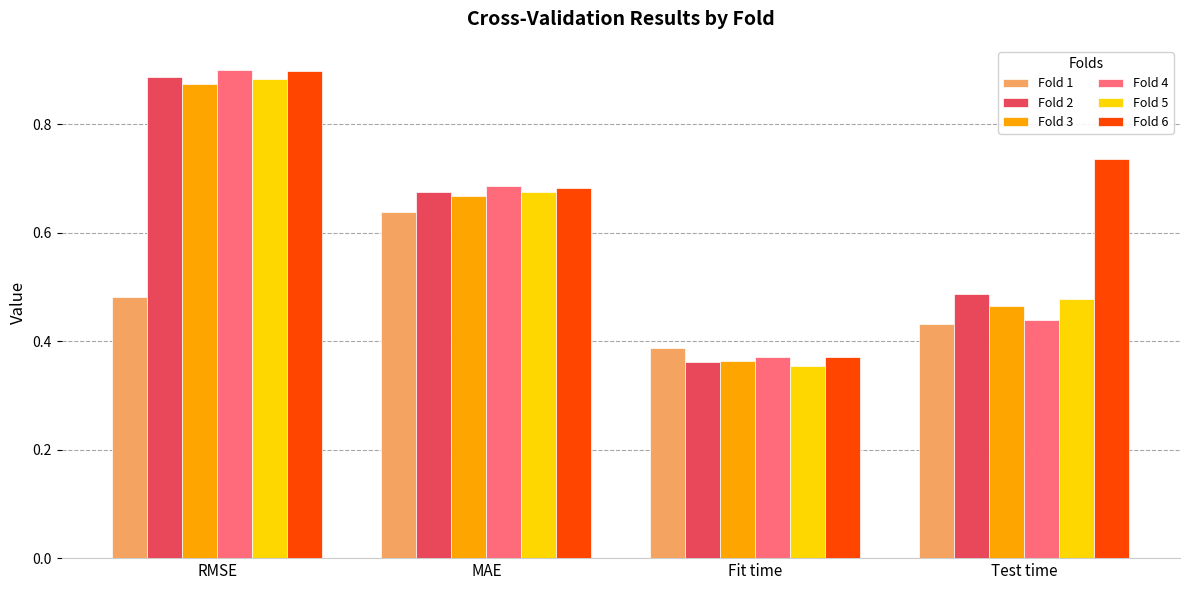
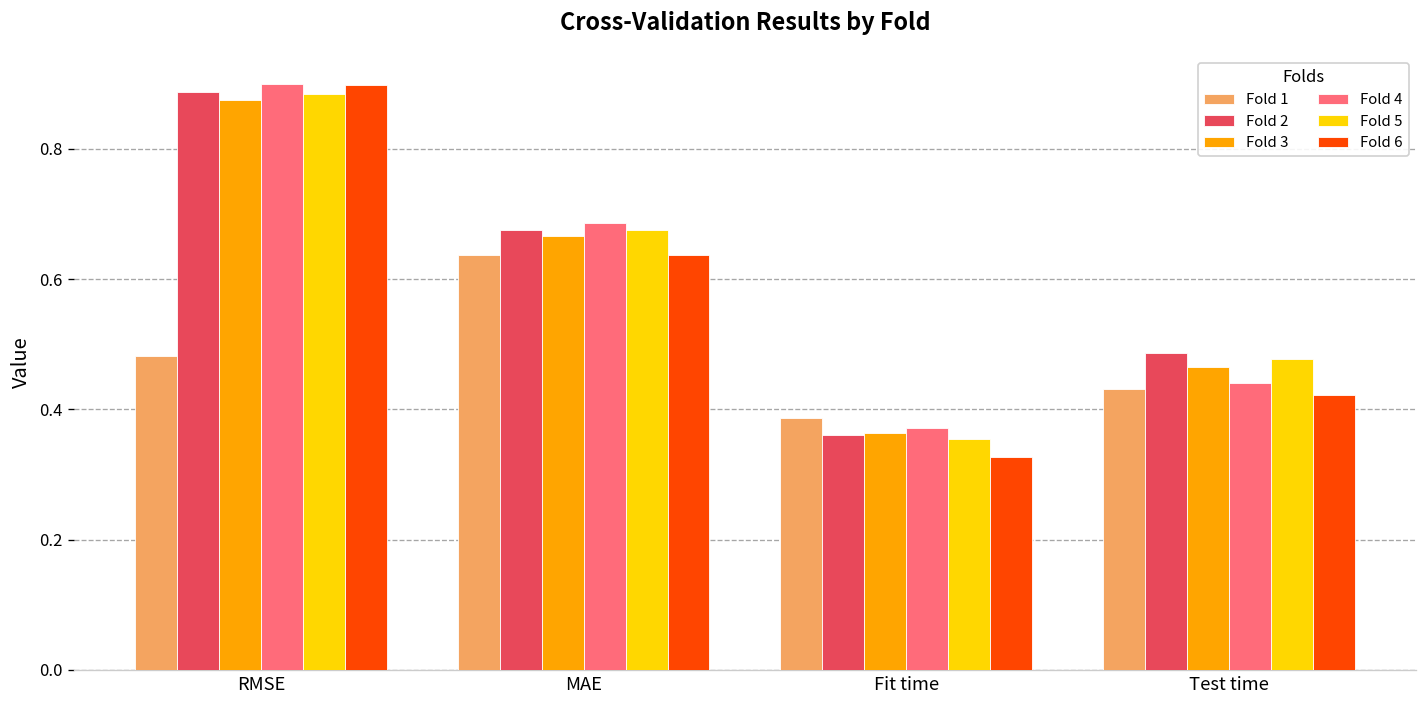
  {
    "Fold 1": {
      "RMSE": 0.48,
      "MAE": 0.64,
      "Fit time": 0.39,
      "Test time": 0.43
    },
    "Fold 6": {
      "RMSE": 0.90,
-     "MAE": 0.68,
-     "Fit time": 0.37,
-     "Test time": 0.74
+     "MAE": 0.64,
+     "Fit time": 0.33,
+     "Test time": 0.42
    }
  }
